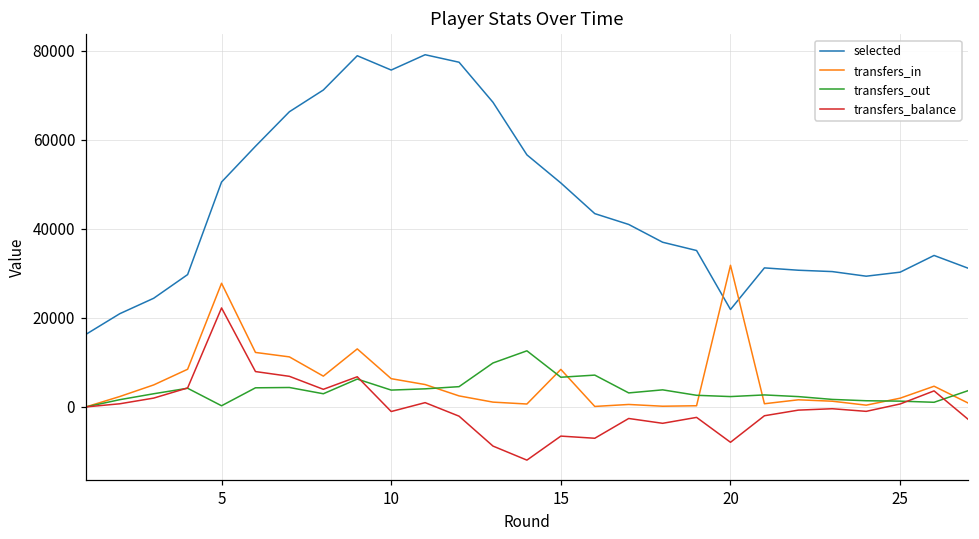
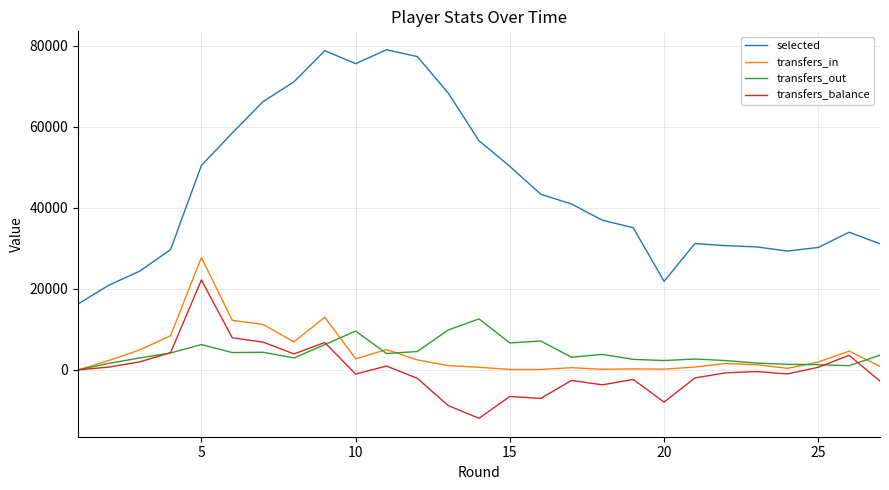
  {
    "selected": {
      "5": 50000,
      "10": 76000,
      "15": 50000,
      "20": 22000,
      "25": 30000
    },
    "transfers_in": {
      "5": 28000,
-     "10": 6000,
-     "15": 8000,
-     "20": 32000,
+     "10": 3000,
+     "15": 0,
+     "20": 0,
      "25": 2000
    },
    "transfers_out": {
-     "5": 0,
-     "10": 4000,
+     "5": 6000,
+     "10": 10000,
      "15": 7000,
      "20": 2000,
      "25": 1000
    },
    "transfers_balance": {
      "5": 22000,
      "10": -1000,
      "15": -7000,
      "20": -8000,
      "25": 1000
    }
  }
